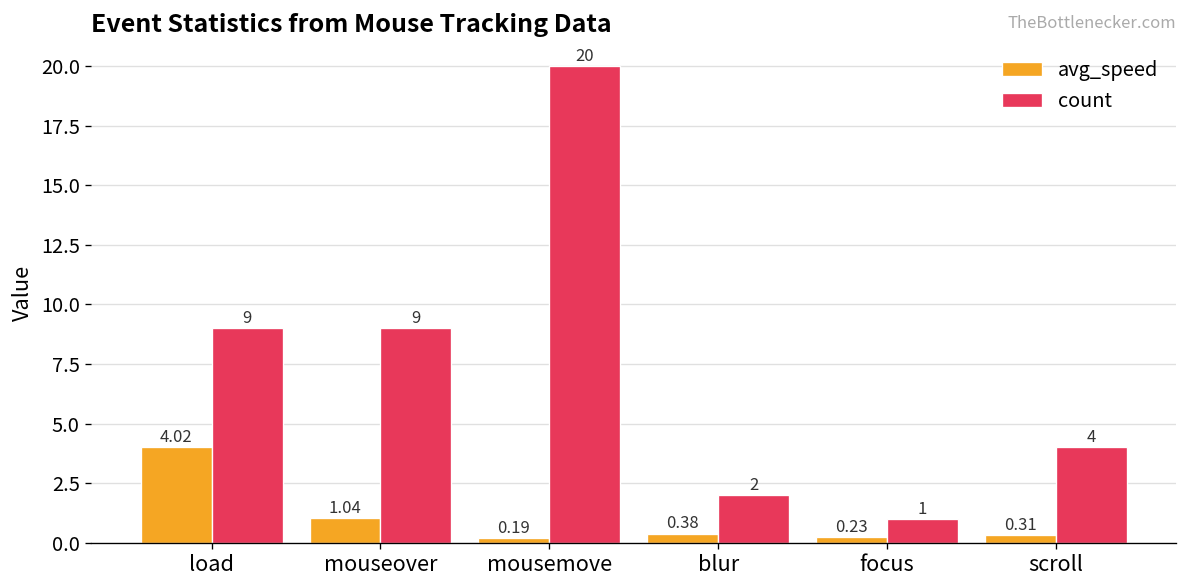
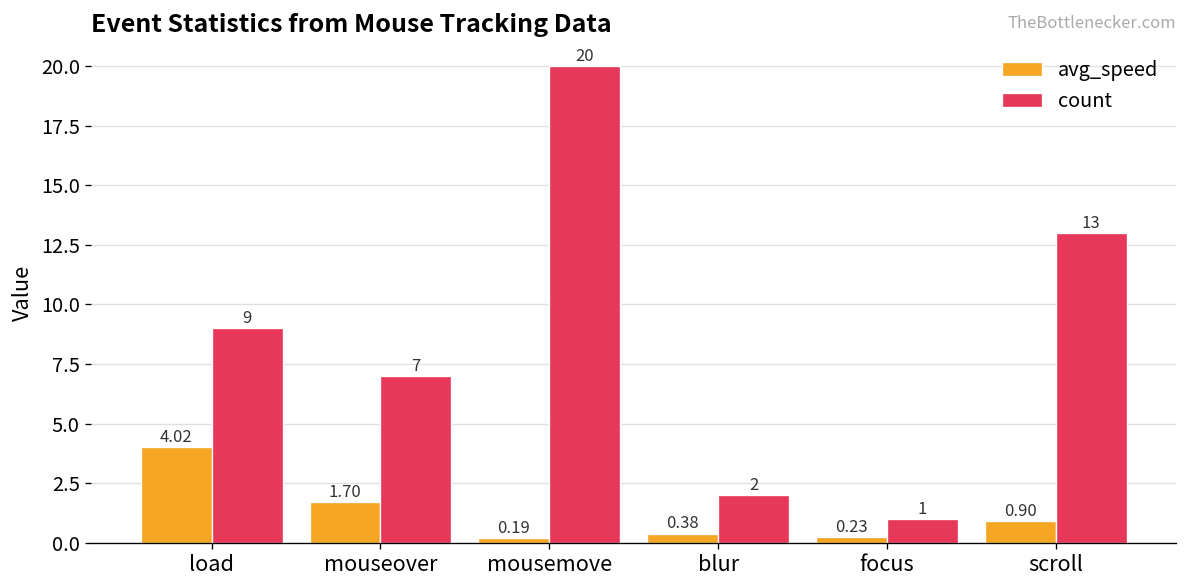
  {
    "avg_speed": {
      "load": 4.02,
-     "mouseover": 1.04,
+     "mouseover": 1.70,
      "mousemove": 0.19,
      "blur": 0.38,
      "focus": 0.23,
-     "scroll": 0.31
+     "scroll": 0.90
    },
    "count": {
      "load": 9,
-     "mouseover": 9,
+     "mouseover": 7,
      "mousemove": 20,
      "blur": 2,
      "focus": 1,
-     "scroll": 4
+     "scroll": 13
    }
  }
